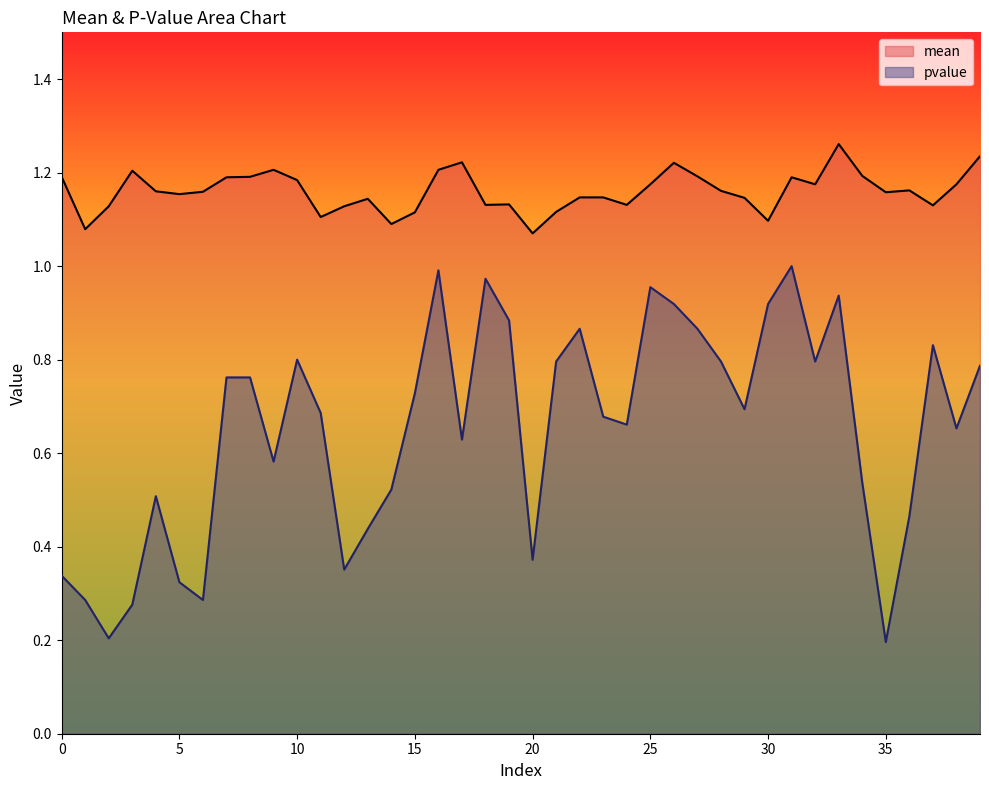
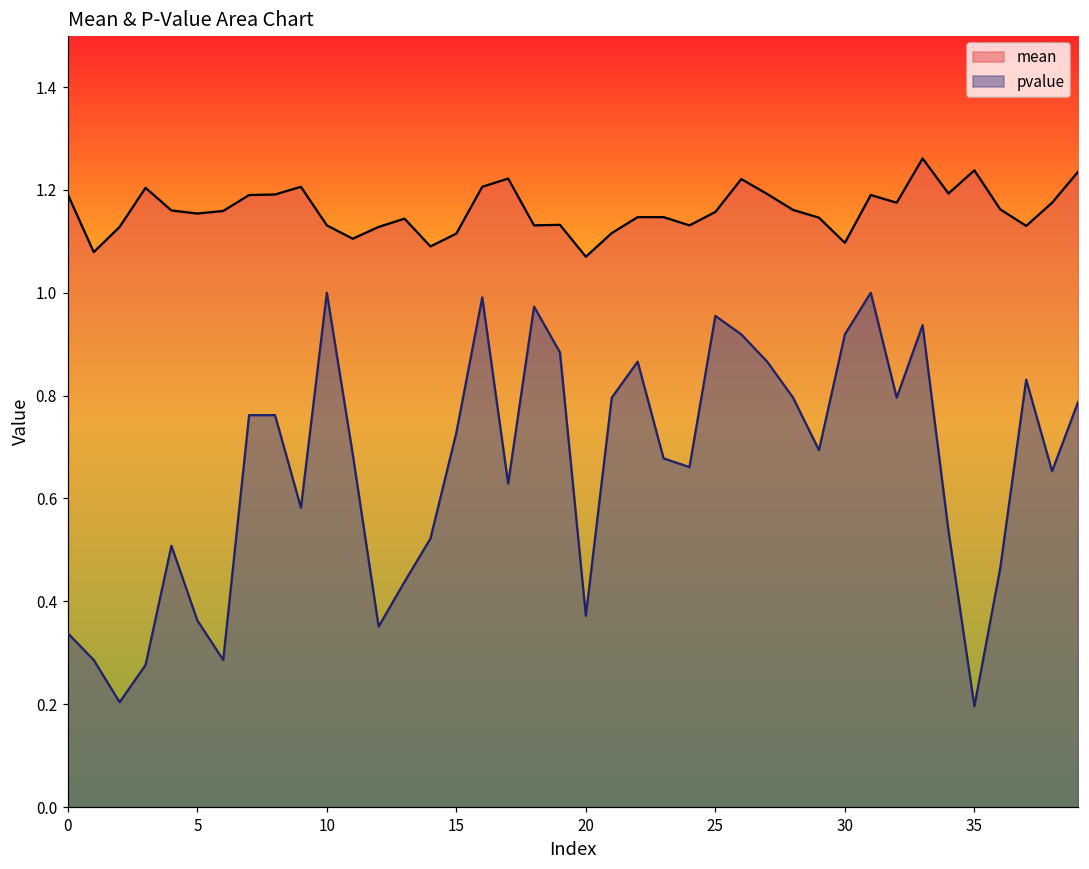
  {
    "mean": {
      "0": 1.19,
      "5": 1.15,
-     "10": 1.18,
+     "10": 1.13,
      "15": 1.12,
      "20": 1.07,
-     "25": 1.18,
+     "25": 1.16,
      "30": 1.10,
-     "35": 1.16
+     "35": 1.24
    },
    "pvalue": {
      "0": 0.34,
-     "5": 0.32,
-     "10": 0.8,
+     "5": 0.36,
+     "10": 1.0,
      "15": 0.73,
      "20": 0.37,
      "25": 0.96,
      "30": 0.92,
      "35": 0.20
    }
  }
